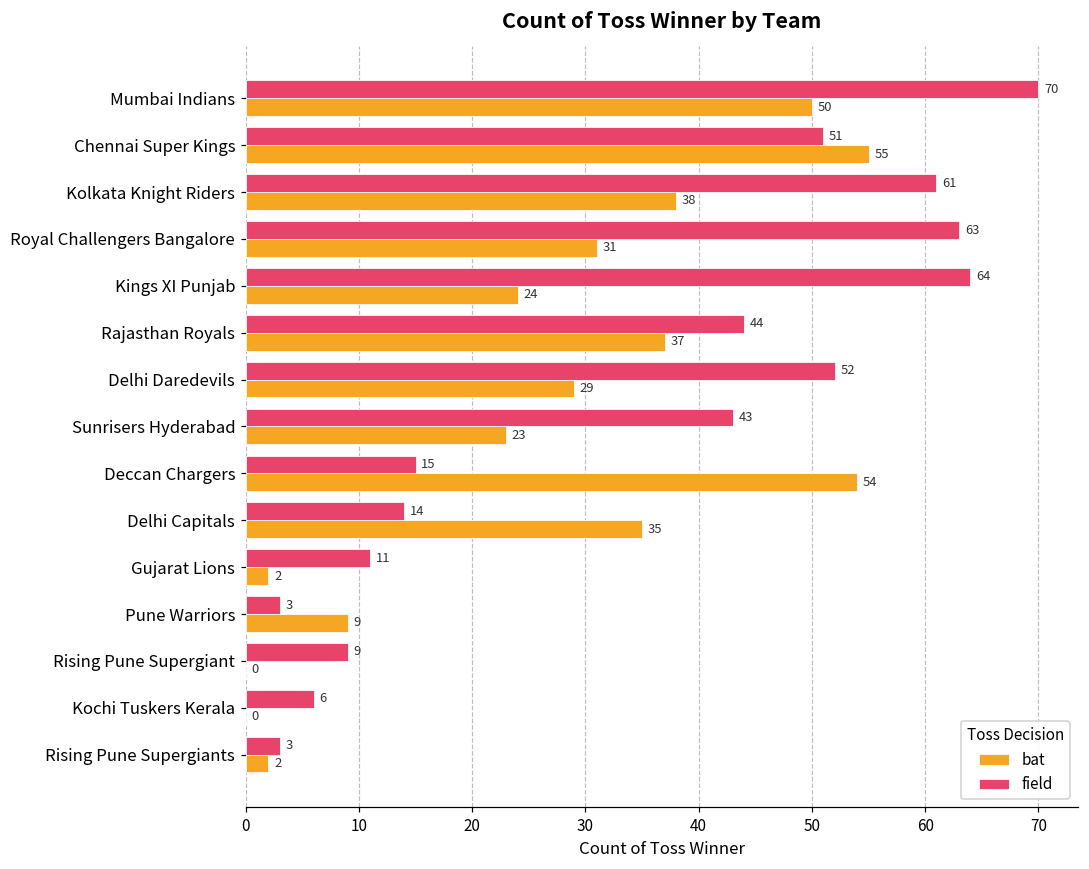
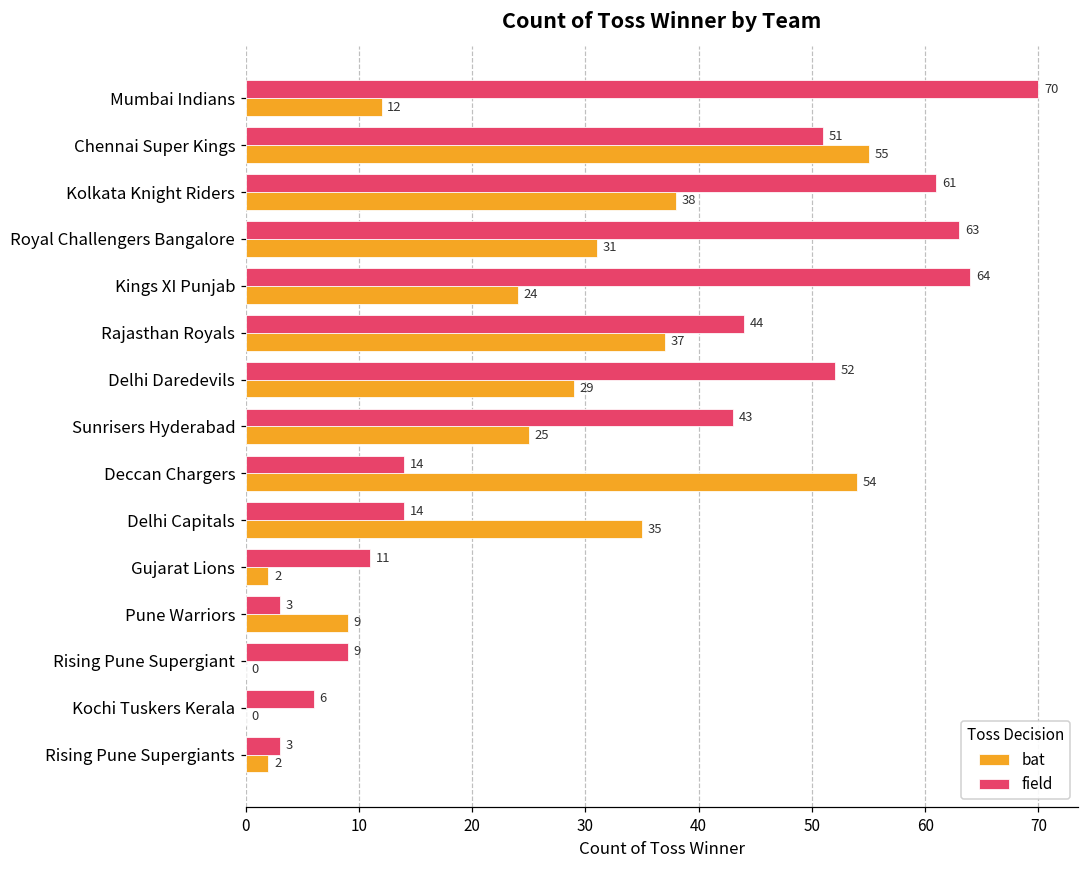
  {
    "bat": {
-     "Mumbai Indians": 50,
+     "Mumbai Indians": 12,
      "Chennai Super Kings": 55,
      "Kolkata Knight Riders": 38,
      "Royal Challengers Bangalore": 31,
      "Kings XI Punjab": 24,
      "Rajasthan Royals": 37,
      "Delhi Daredevils": 29,
-     "Sunrisers Hyderabad": 23,
+     "Sunrisers Hyderabad": 25,
      "Deccan Chargers": 54,
      "Delhi Capitals": 35,
      "Gujarat Lions": 2,
      "Pune Warriors": 9,
      "Rising Pune Supergiant": 0,
      "Kochi Tuskers Kerala": 0,
      "Rising Pune Supergiants": 2
    },
    "field": {
      "Mumbai Indians": 70,
      "Chennai Super Kings": 51,
      "Kolkata Knight Riders": 61,
      "Royal Challengers Bangalore": 63,
      "Kings XI Punjab": 64,
      "Rajasthan Royals": 44,
      "Delhi Daredevils": 52,
      "Sunrisers Hyderabad": 43,
-     "Deccan Chargers": 15,
+     "Deccan Chargers": 14,
      "Delhi Capitals": 14,
      "Gujarat Lions": 11,
      "Pune Warriors": 3,
      "Rising Pune Supergiant": 9,
      "Kochi Tuskers Kerala": 6,
      "Rising Pune Supergiants": 3
    }
  }
